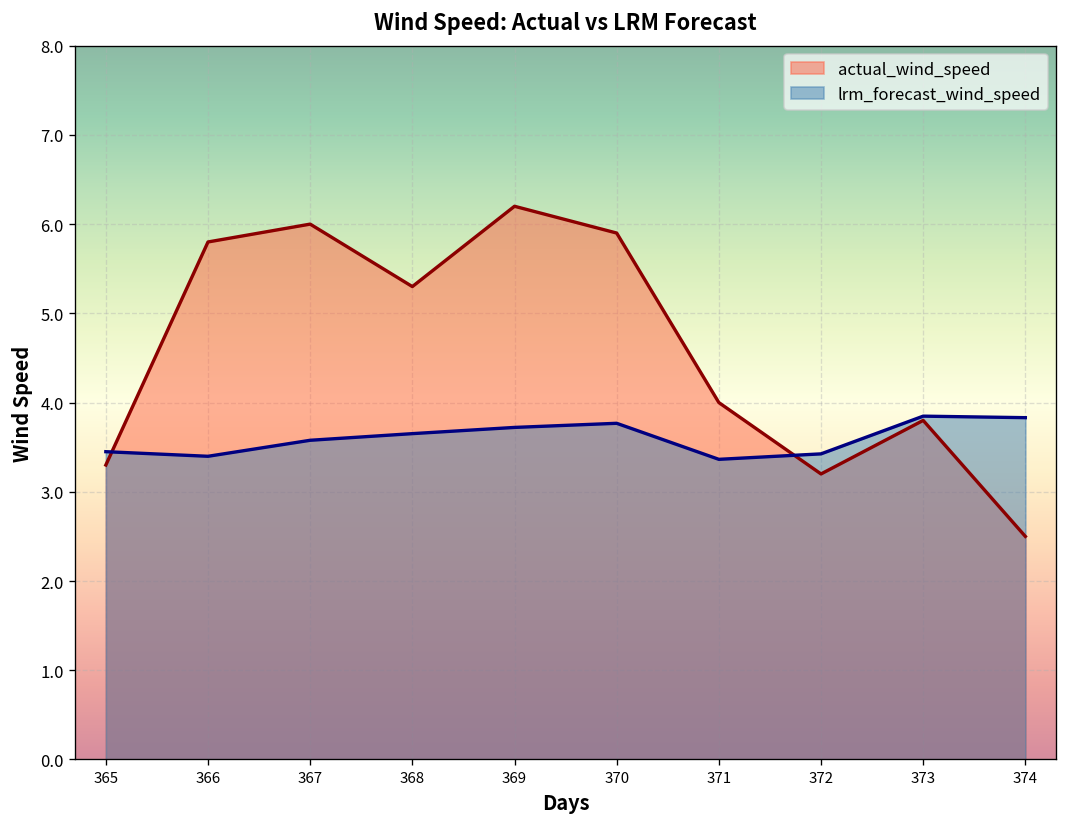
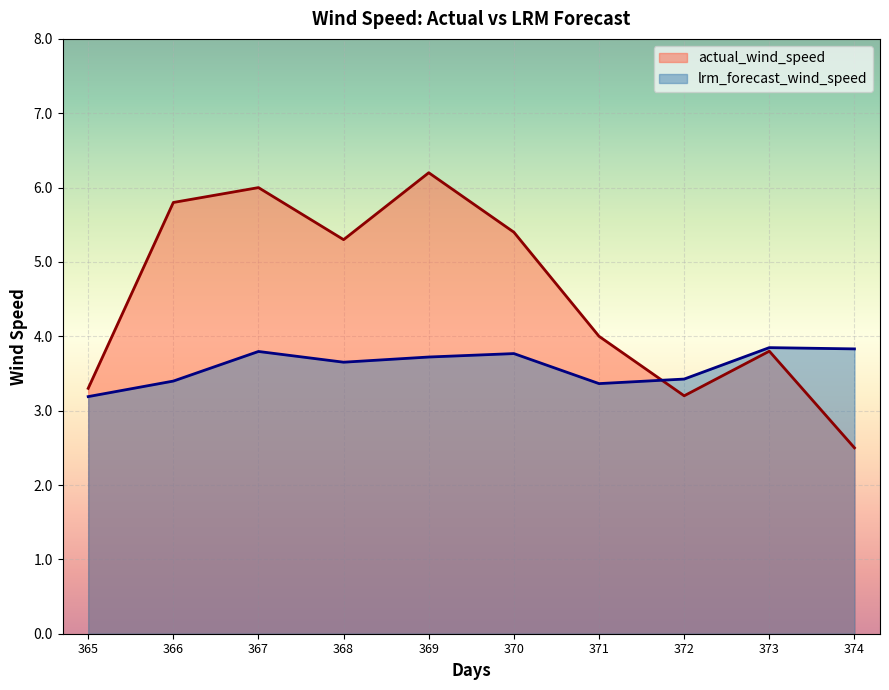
  {
    "actual_wind_speed": {
      "365": 3.3,
      "366": 5.8,
      "367": 6.0,
      "368": 5.3,
      "369": 6.2,
-     "370": 5.9,
+     "370": 5.4,
      "371": 4.0,
      "372": 3.2,
      "373": 3.8,
      "374": 2.5
    },
    "lrm_forecast_wind_speed": {
-     "365": 3.4,
+     "365": 3.2,
      "366": 3.4,
-     "367": 3.6,
+     "367": 3.8,
      "368": 3.7,
      "369": 3.7,
      "370": 3.8,
      "371": 3.4,
      "372": 3.4,
      "373": 3.8,
      "374": 3.8
    }
  }
